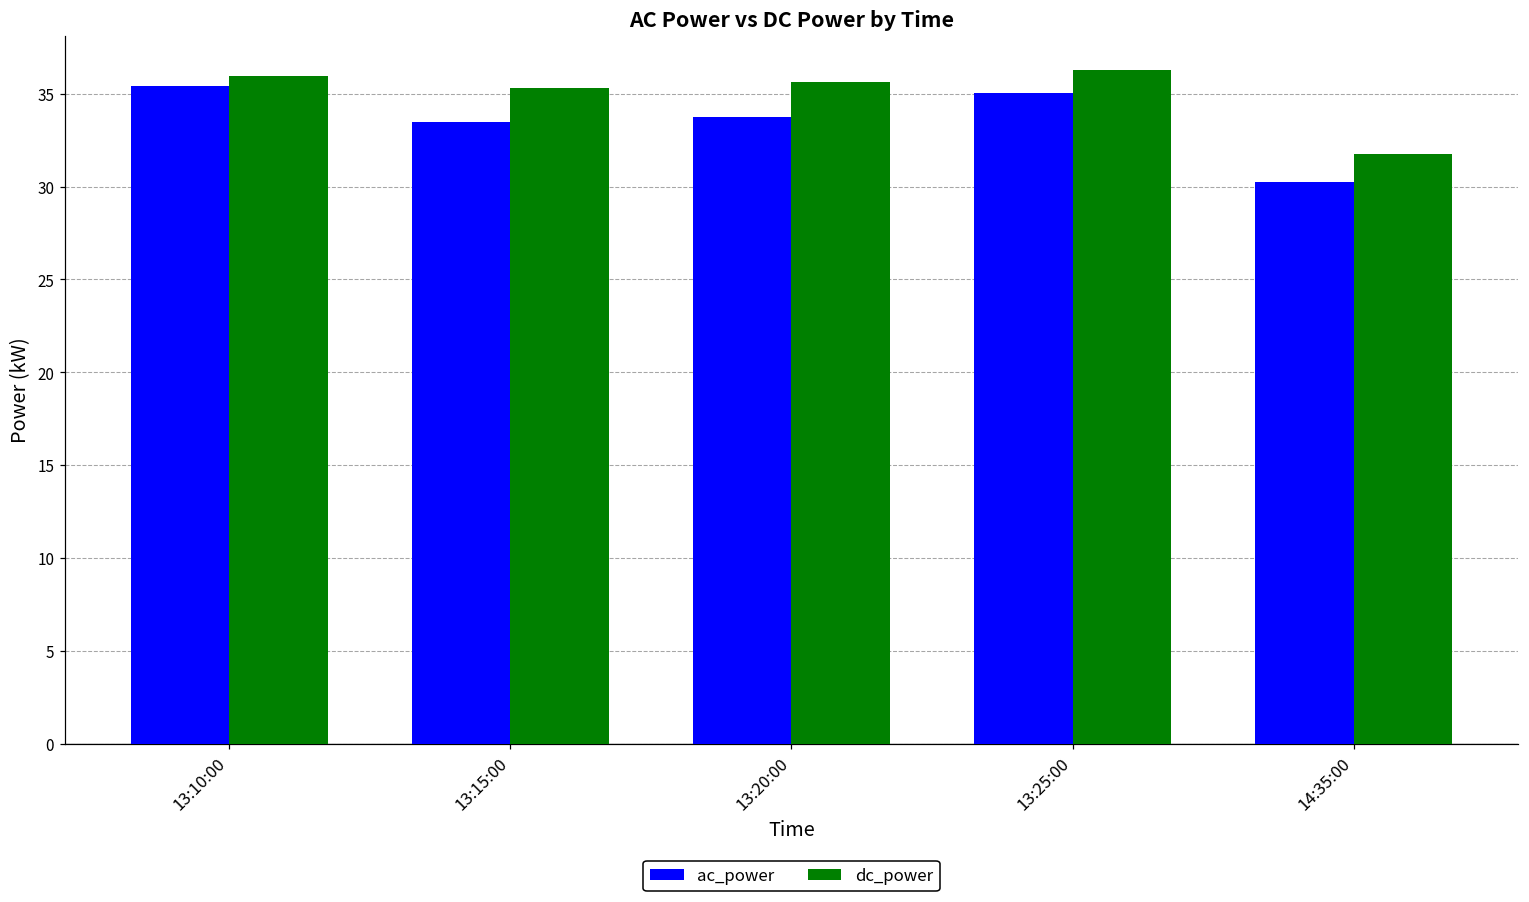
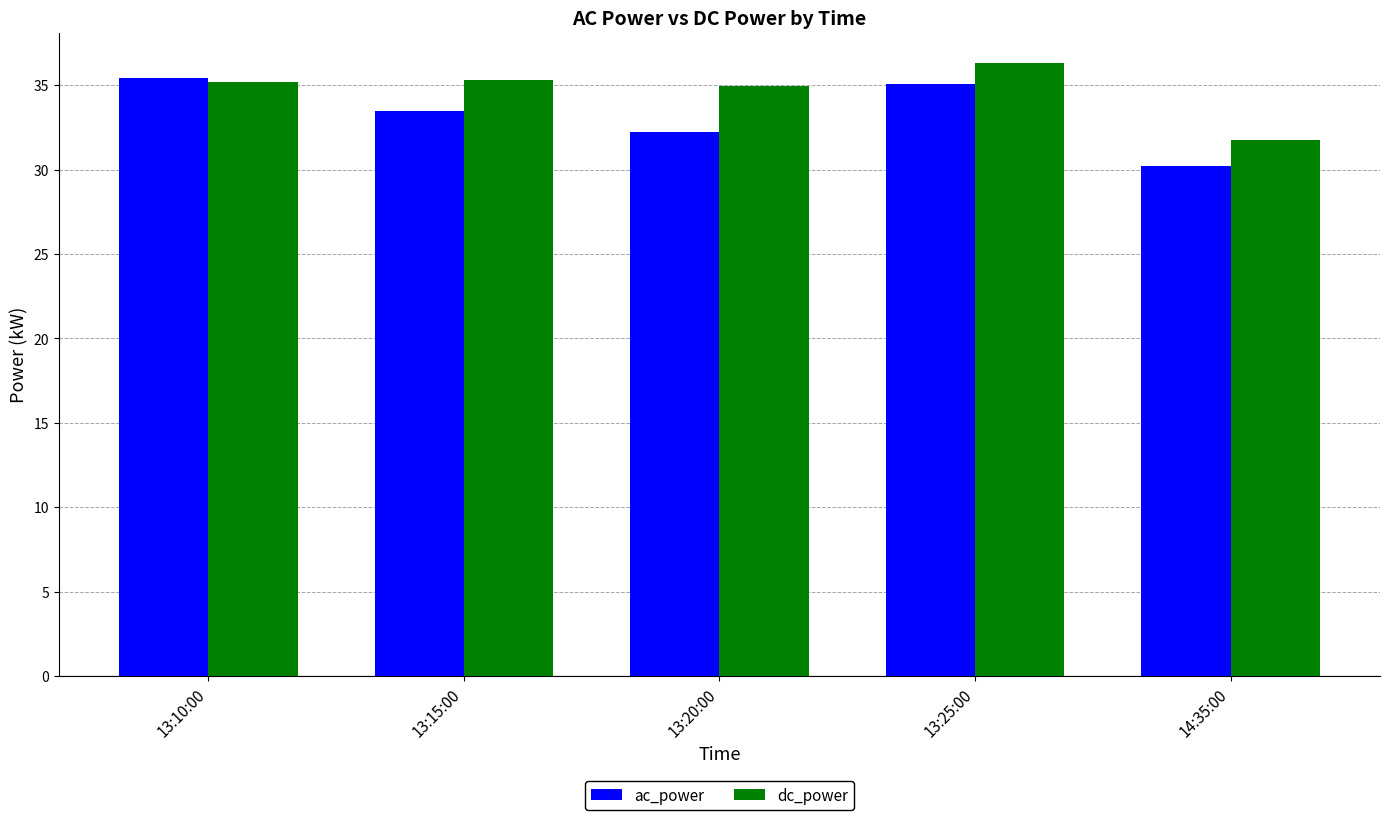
  {
    "ac_power": {
      "13:10:00": 35.4,
      "13:15:00": 33.5,
-     "13:20:00": 33.8,
+     "13:20:00": 32.2,
      "13:25:00": 35.1,
      "14:35:00": 30.2
    },
    "dc_power": {
-     "13:10:00": 36.0,
+     "13:10:00": 35.2,
      "13:15:00": 35.3,
-     "13:20:00": 35.7,
+     "13:20:00": 35.0,
      "13:25:00": 36.3,
      "14:35:00": 31.7
    }
  }
